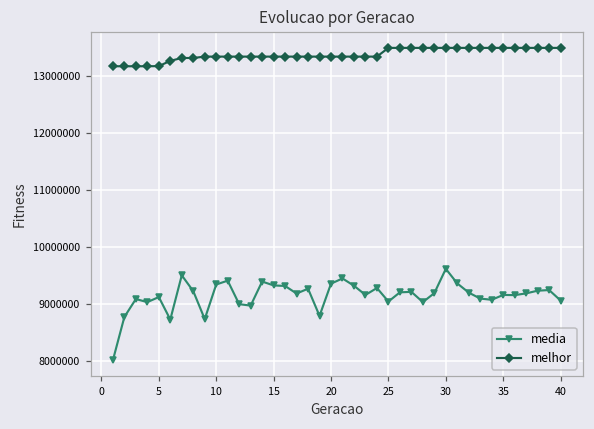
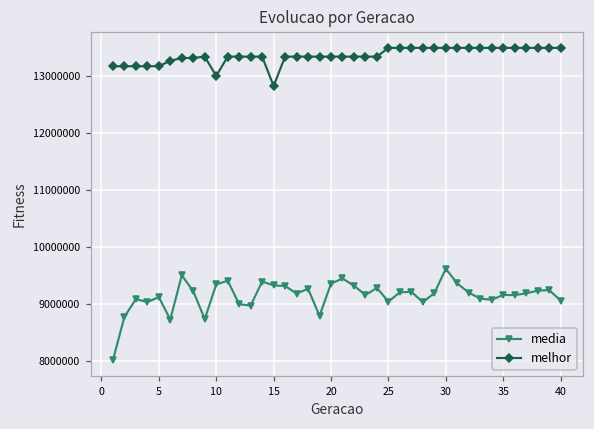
  {
    "media": {
      "5": 9100000,
      "10": 9300000,
      "15": 9300000,
      "20": 9400000,
      "25": 9000000,
      "30": 9600000,
      "35": 9200000,
      "40": 9100000
    },
    "melhor": {
      "5": 13200000,
-     "10": 13300000,
-     "15": 13300000,
+     "10": 13000000,
+     "15": 12800000,
      "20": 13300000,
      "25": 13500000,
      "30": 13500000,
      "35": 13500000,
      "40": 13500000
    }
  }
